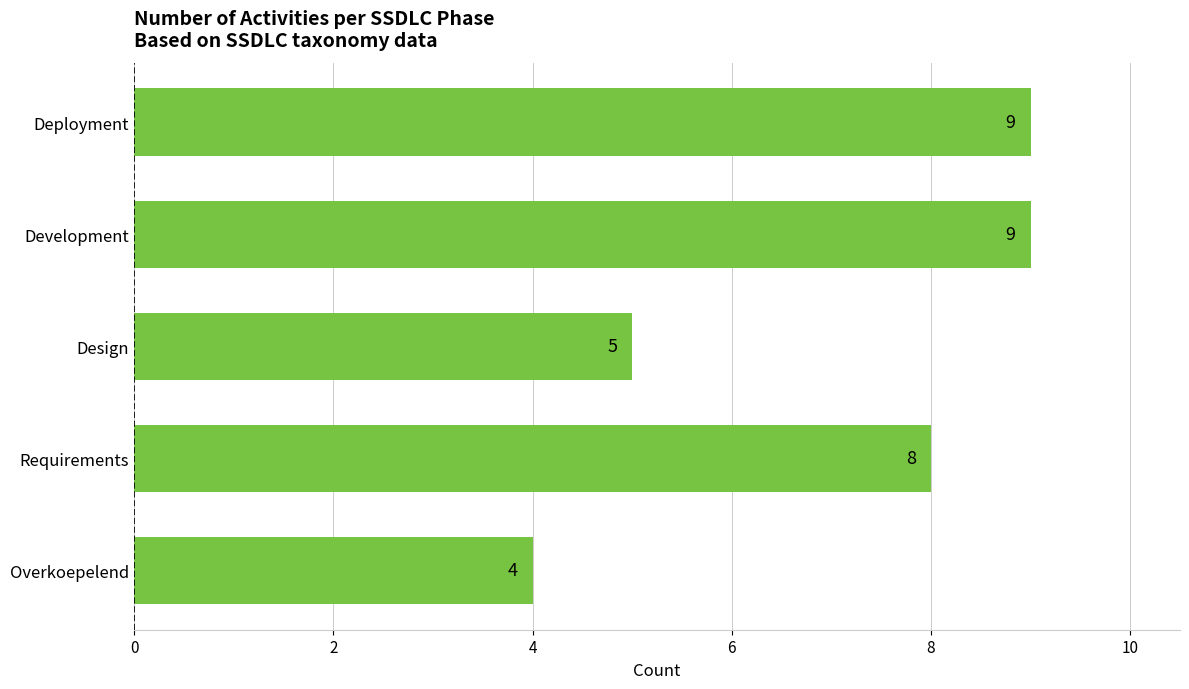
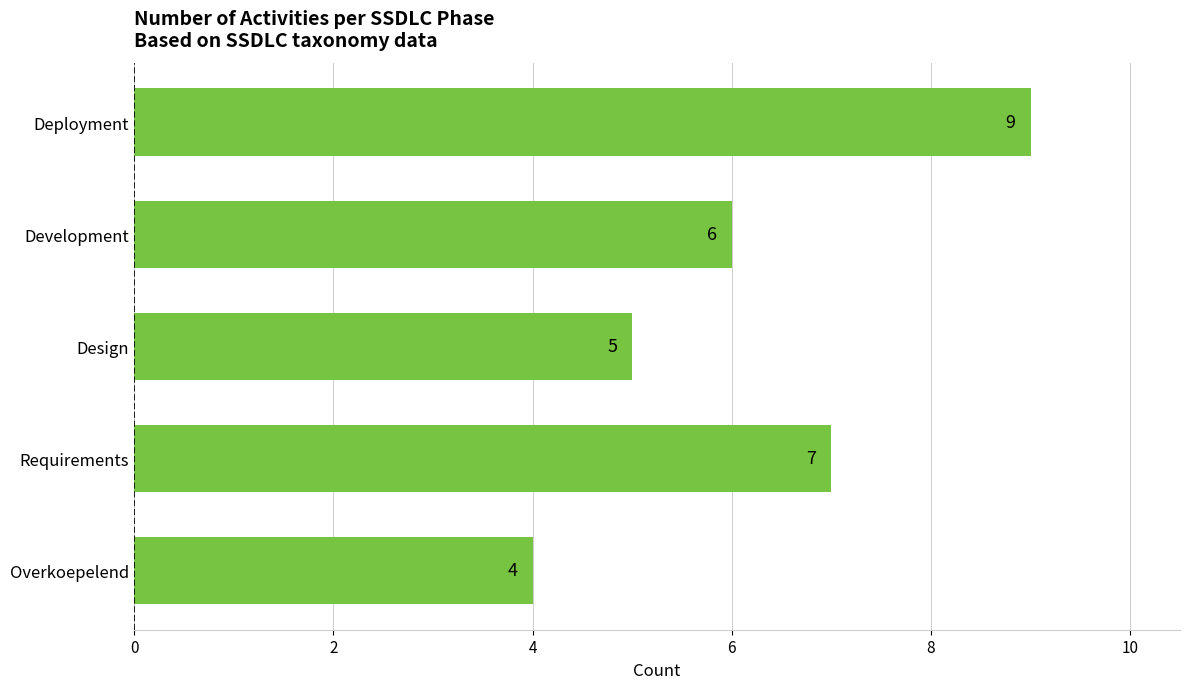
  {
    "Deployment": 9,
-   "Development": 9,
+   "Development": 6,
    "Design": 5,
-   "Requirements": 8,
+   "Requirements": 7,
    "Overkoepelend": 4
  }
